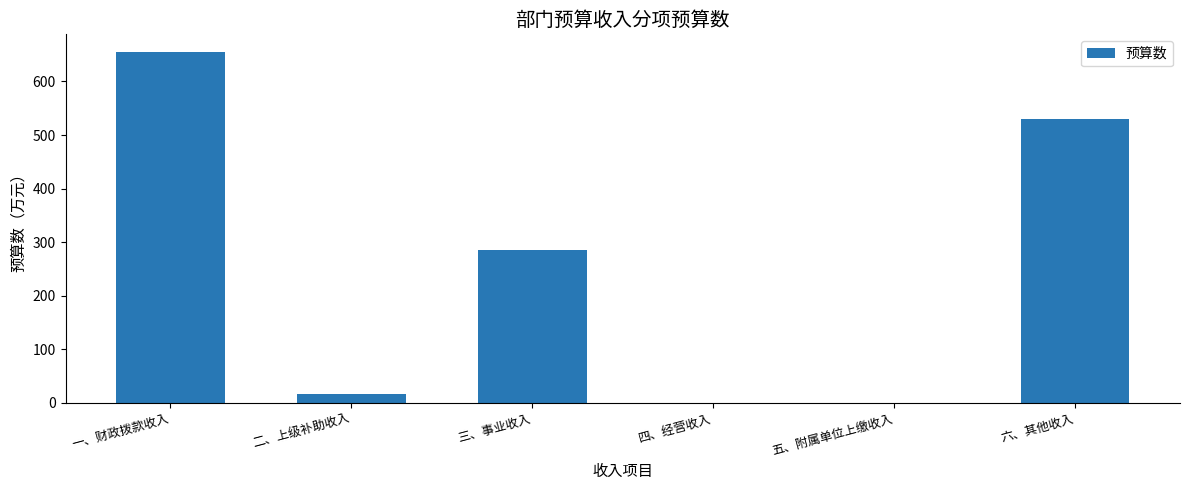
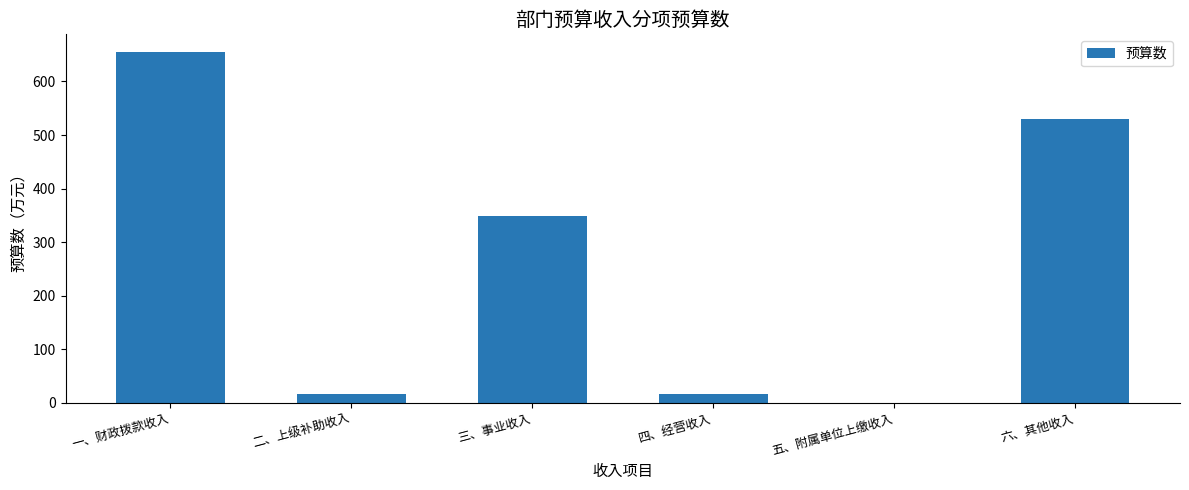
  {
    "一、财政拨款收入": 660,
    "二、上级补助收入": 20,
-   "三、事业收入": 290,
-   "四、经营收入": 0,
+   "三、事业收入": 350,
+   "四、经营收入": 20,
    "五、附属单位上缴收入": 0,
    "六、其他收入": 530
  }
